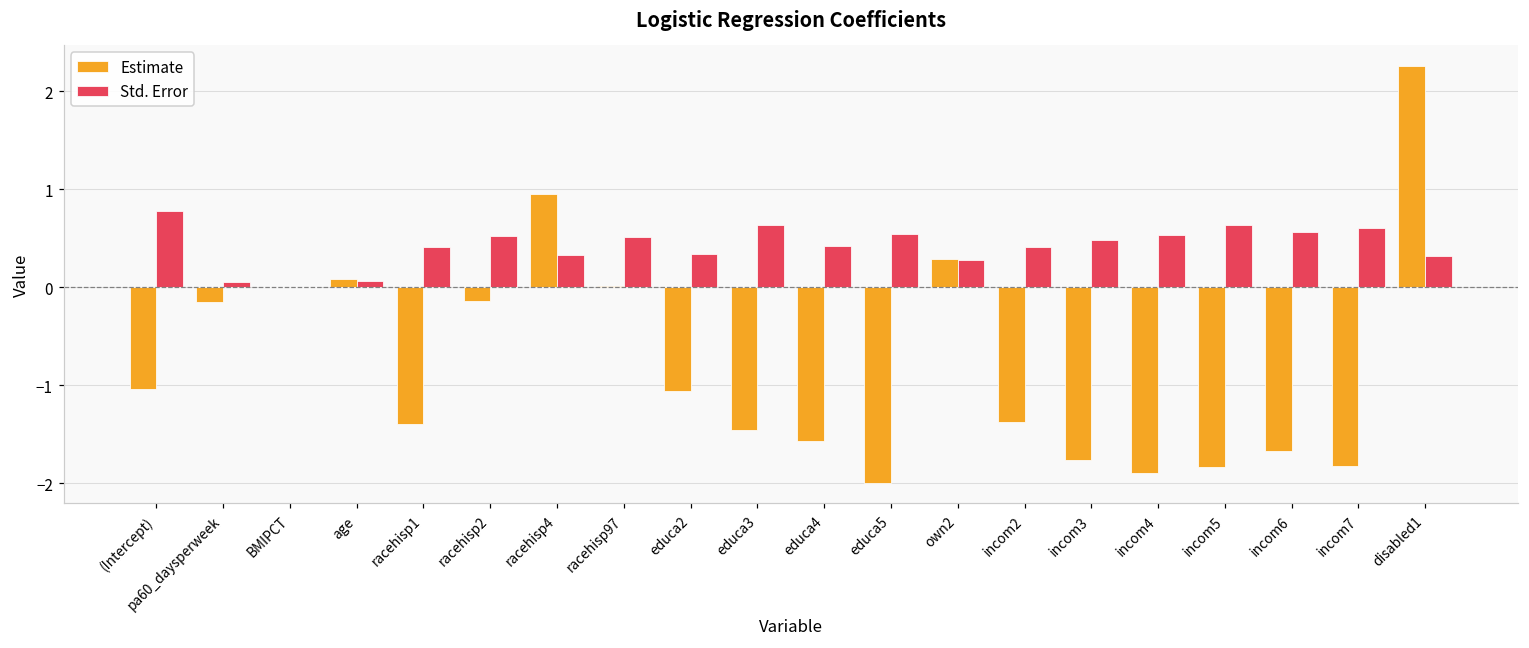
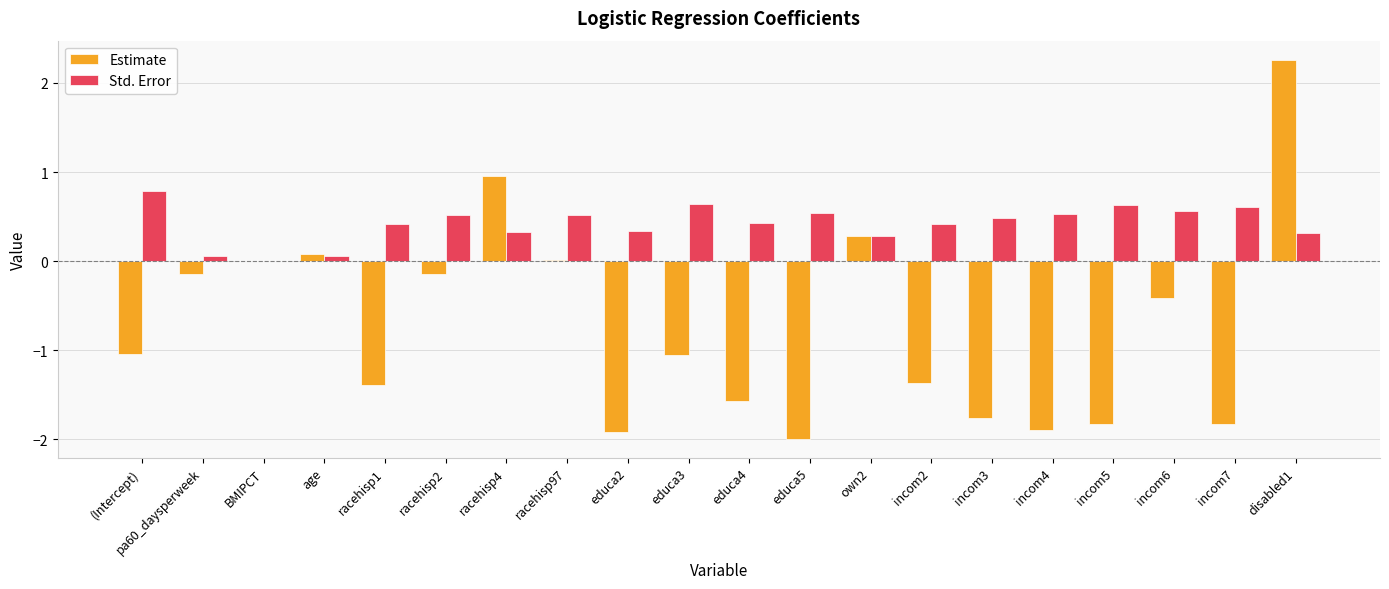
  {
    "Estimate": {
      "(Intercept)": -1.0,
      "pa60_daysperweek": -0.1,
      "age": 0.1,
      "racehisp1": -1.4,
      "racehisp2": -0.1,
      "racehisp4": 1.0,
-     "educa2": -1.1,
-     "educa3": -1.5,
+     "educa2": -1.9,
+     "educa3": -1.1,
      "educa4": -1.6,
      "educa5": -2.0,
      "own2": 0.3,
      "incom2": -1.4,
      "incom3": -1.8,
      "incom4": -1.9,
      "incom5": -1.8,
-     "incom6": -1.7,
+     "incom6": -0.4,
      "incom7": -1.8,
      "disabled1": 2.3
    },
    "Std. Error": {
      "(Intercept)": 0.8,
      "pa60_daysperweek": 0.1,
      "age": 0.1,
      "racehisp1": 0.4,
      "racehisp2": 0.5,
      "racehisp4": 0.3,
      "racehisp97": 0.5,
      "educa2": 0.3,
      "educa3": 0.6,
      "educa4": 0.4,
      "educa5": 0.5,
      "own2": 0.3,
      "incom2": 0.4,
      "incom3": 0.5,
      "incom4": 0.5,
      "incom5": 0.6,
      "incom6": 0.6,
      "incom7": 0.6,
      "disabled1": 0.3
    }
  }
